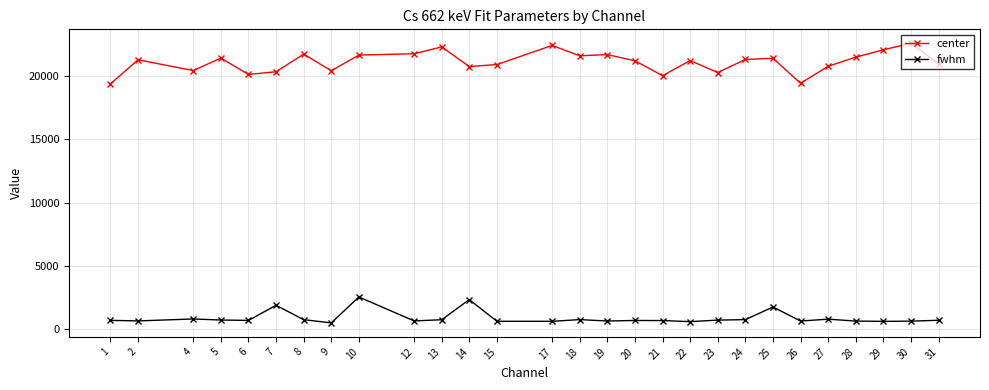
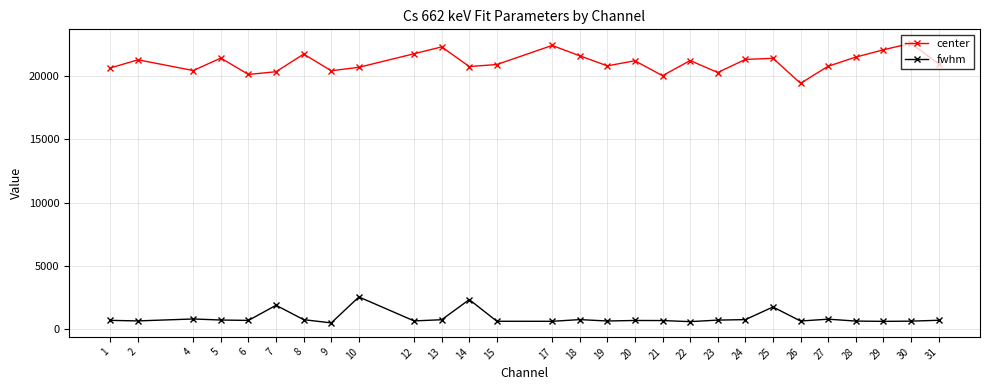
  {
    "center": {
-     "1": 19400,
+     "1": 20600,
      "2": 21200,
      "4": 20400,
      "5": 21400,
      "6": 20100,
      "7": 20300,
      "8": 21700,
      "9": 20400,
-     "10": 21600,
+     "10": 20700,
      "12": 21700,
      "13": 22300,
      "14": 20700,
      "15": 20900,
      "17": 22400,
      "18": 21600,
-     "19": 21700,
+     "19": 20800,
      "20": 21200,
      "21": 20000,
      "22": 21200,
      "23": 20200,
      "24": 21300,
      "25": 21400,
      "26": 19400,
      "27": 20700,
      "28": 21500,
      "29": 22000
    },
    "fwhm": {
      "1": 700,
      "2": 700,
      "4": 800,
      "5": 700,
      "6": 700,
      "7": 1900,
      "8": 800,
      "9": 500,
      "10": 2600,
      "12": 700,
      "13": 800,
      "14": 2300,
      "15": 600,
      "17": 600,
      "18": 800,
      "19": 700,
      "20": 700,
      "21": 700,
      "22": 600,
      "23": 700,
      "24": 800,
      "25": 1800,
      "26": 700,
      "27": 800,
      "28": 700,
      "29": 600,
      "30": 600,
      "31": 700
    }
  }
